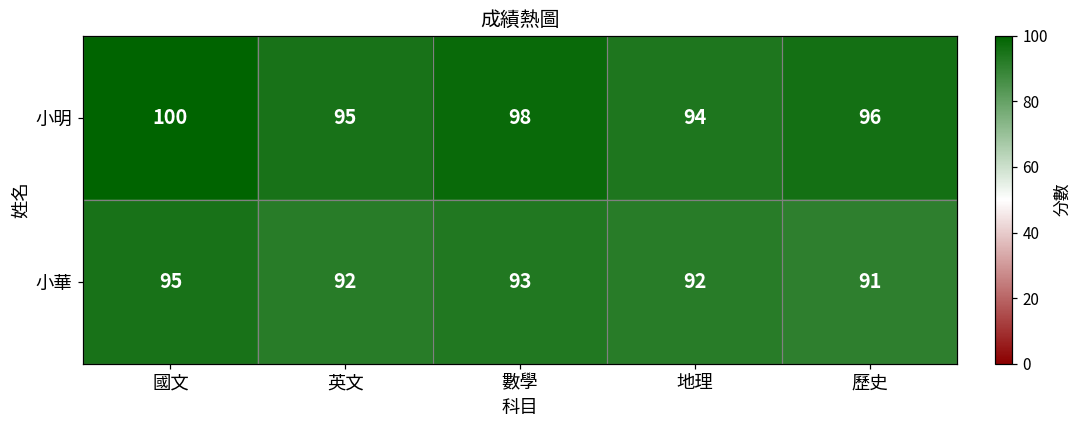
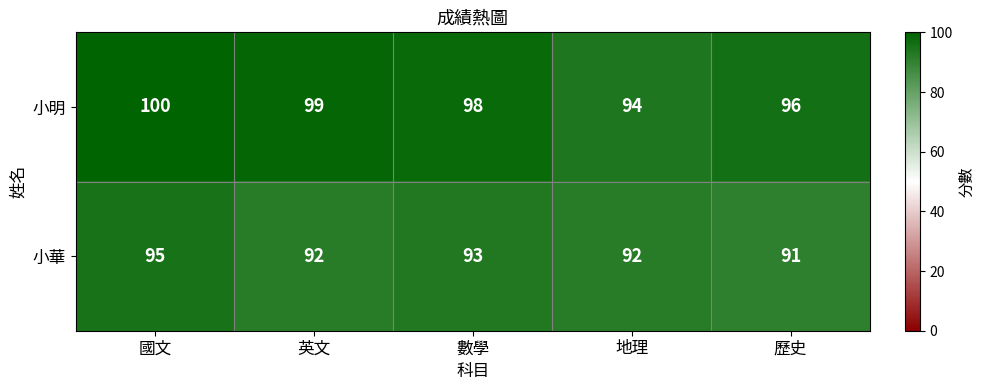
  {
    "小明": {
      "國文": 100,
-     "英文": 95,
+     "英文": 99,
      "數學": 98,
      "地理": 94,
      "歷史": 96
    },
    "小華": {
      "國文": 95,
      "英文": 92,
      "數學": 93,
      "地理": 92,
      "歷史": 91
    }
  }
